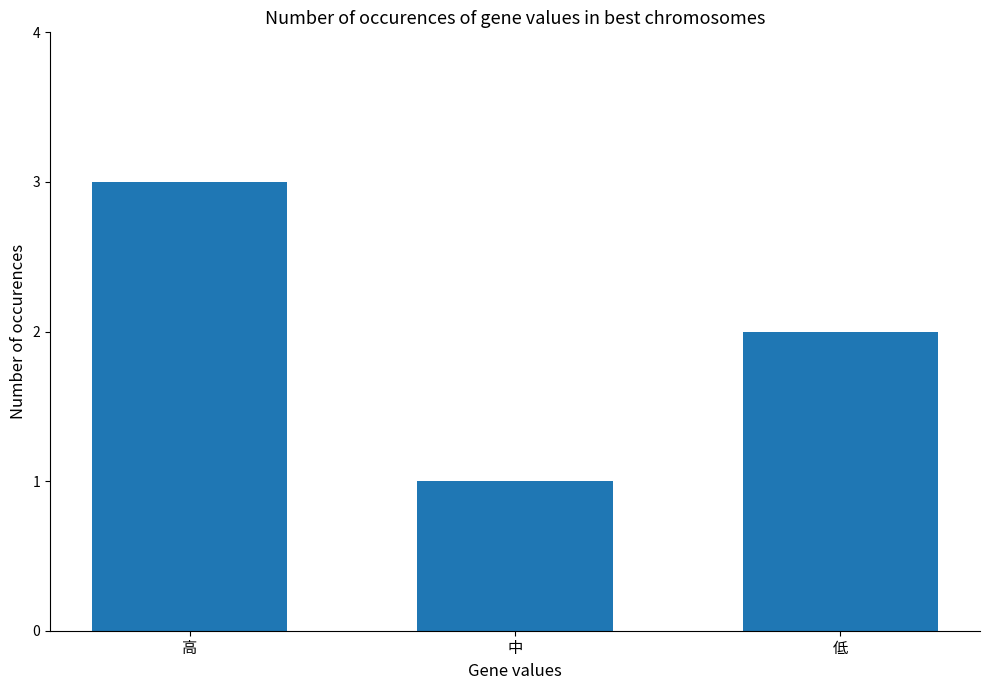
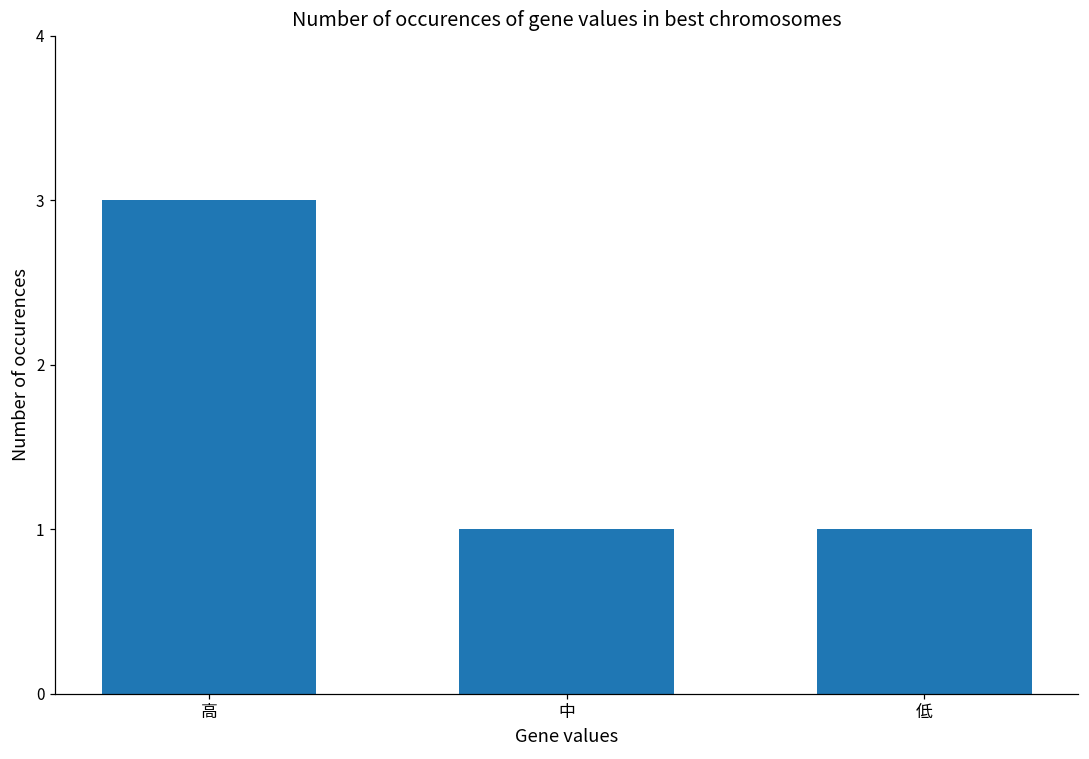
  {
    "高": 3,
    "中": 1,
-   "低": 2
+   "低": 1
  }
